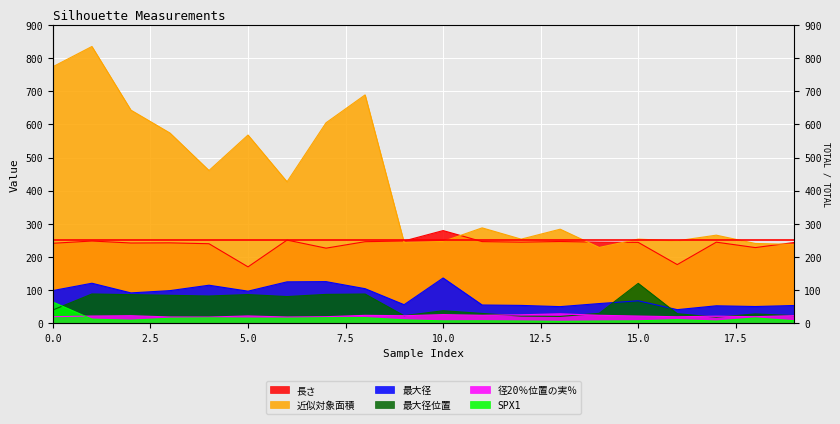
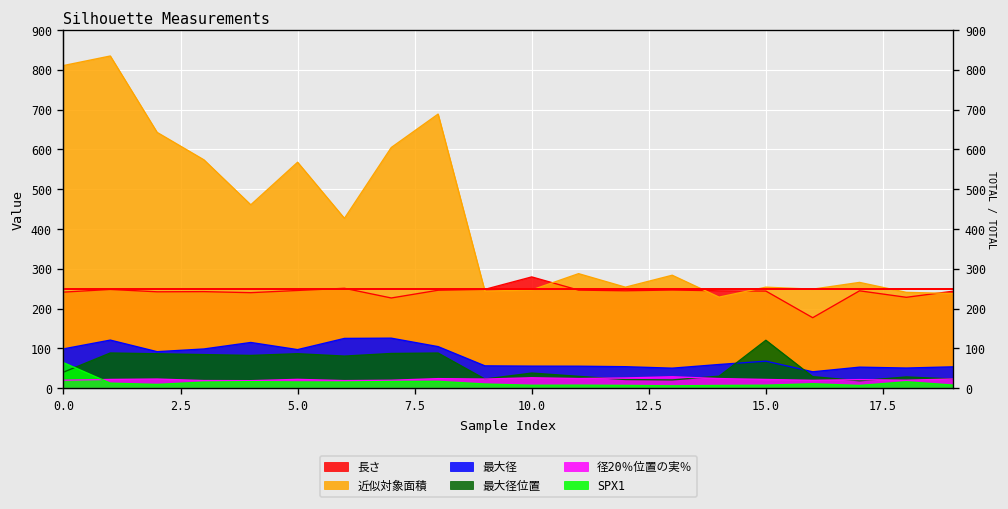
  {
    "長さ": {
      "0.0": 240,
-     "5.0": 170,
+     "5.0": 250,
      "10.0": 280,
      "15.0": 240
    },
    "近似対象面積": {
-     "0.0": 770,
+     "0.0": 810,
      "5.0": 570,
      "10.0": 250,
      "15.0": 250
    },
    "最大径": {
      "0.0": 100,
      "5.0": 100,
-     "10.0": 140,
+     "10.0": 60,
      "15.0": 70
    },
    "最大径位置": {
      "0.0": 40,
      "5.0": 90,
      "10.0": 40,
      "15.0": 120
    },
    "径20％位置の実％": {
      "0.0": 20,
      "10.0": 30,
      "15.0": 20
    },
    "SPX1": {
      "0.0": 60,
      "10.0": 10,
      "15.0": 10
    }
  }
